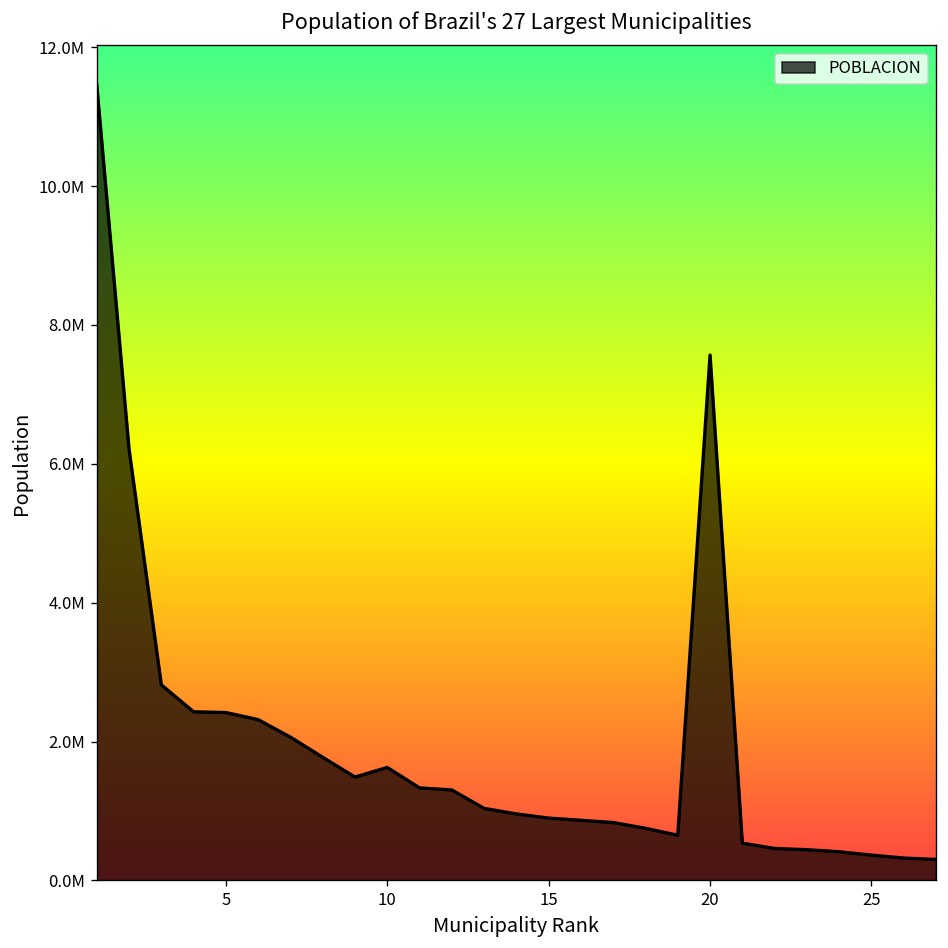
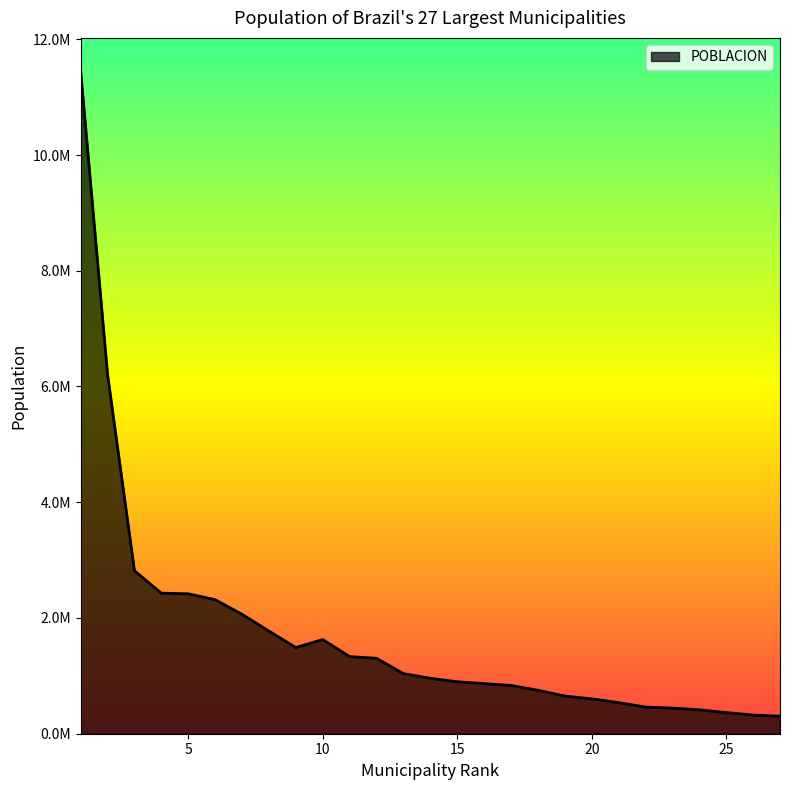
  {
    "5": 2400000,
    "10": 1600000,
    "15": 900000,
-   "20": 7600000,
+   "20": 600000,
    "25": 400000
  }
